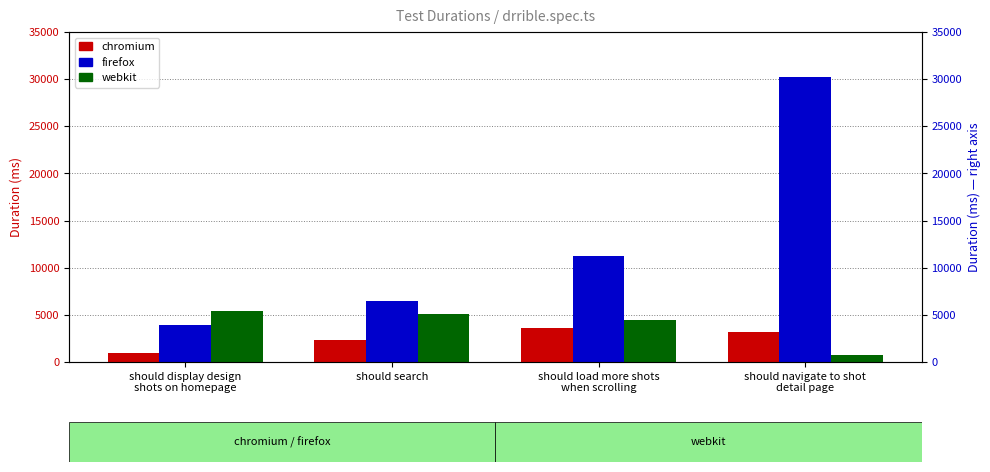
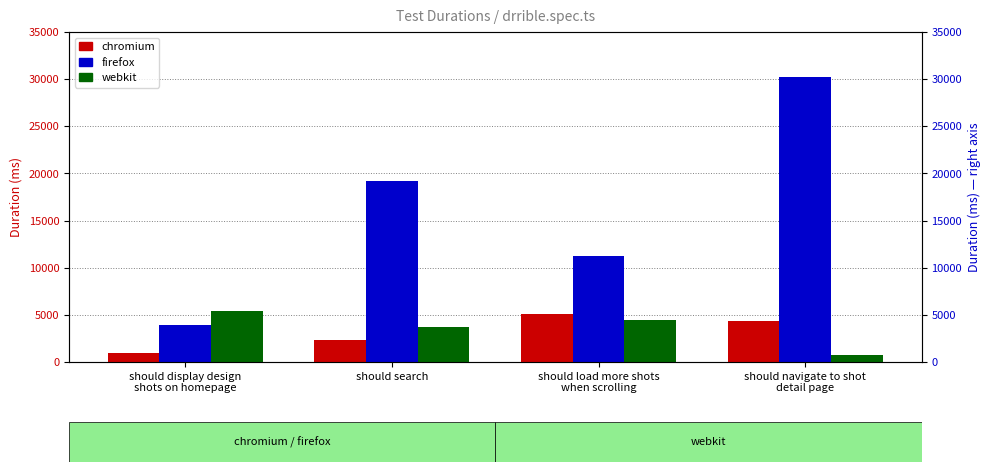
  {
    "chromium": {
      "should display design shots on homepage": 1000,
      "should search": 2000,
-     "should load more shots when scrolling": 4000,
-     "should navigate to shot detail page": 3000
+     "should load more shots when scrolling": 5000,
+     "should navigate to shot detail page": 4000
    },
    "firefox": {
      "should display design shots on homepage": 4000,
-     "should search": 6000,
+     "should search": 19000,
      "should load more shots when scrolling": 11000,
      "should navigate to shot detail page": 30000
    },
    "webkit": {
      "should display design shots on homepage": 5000,
-     "should search": 5000,
+     "should search": 4000,
      "should load more shots when scrolling": 4000,
      "should navigate to shot detail page": 1000
    }
  }
